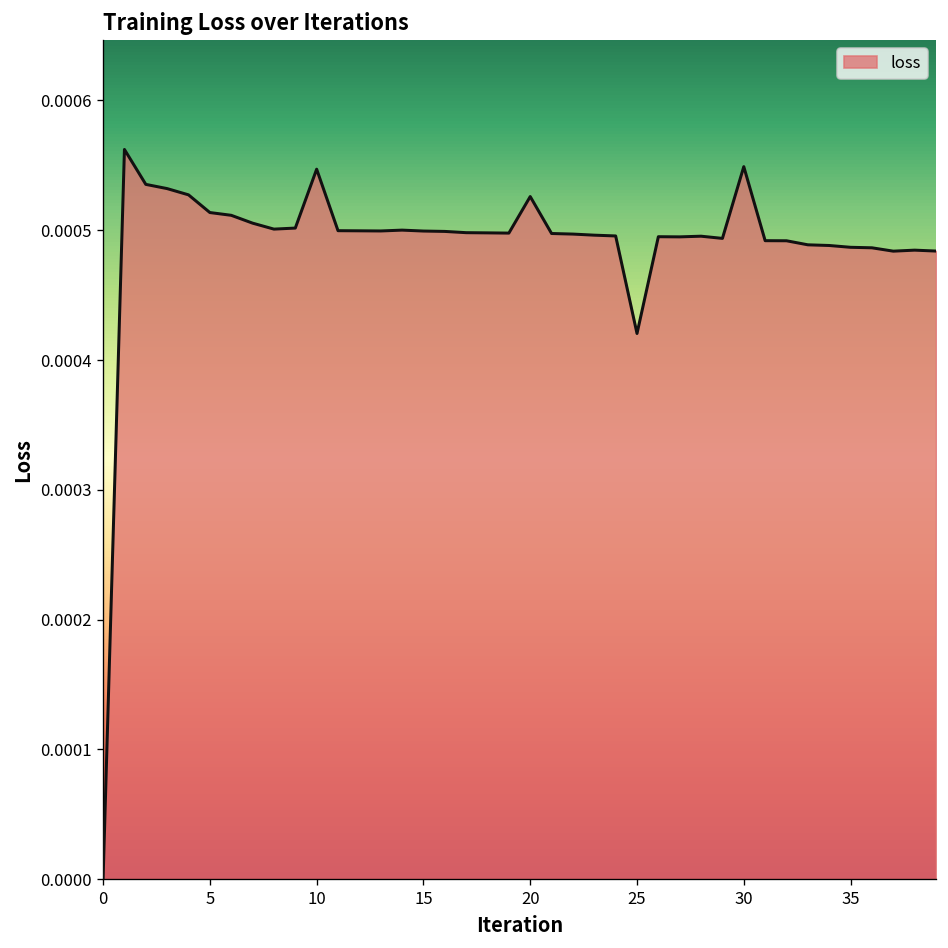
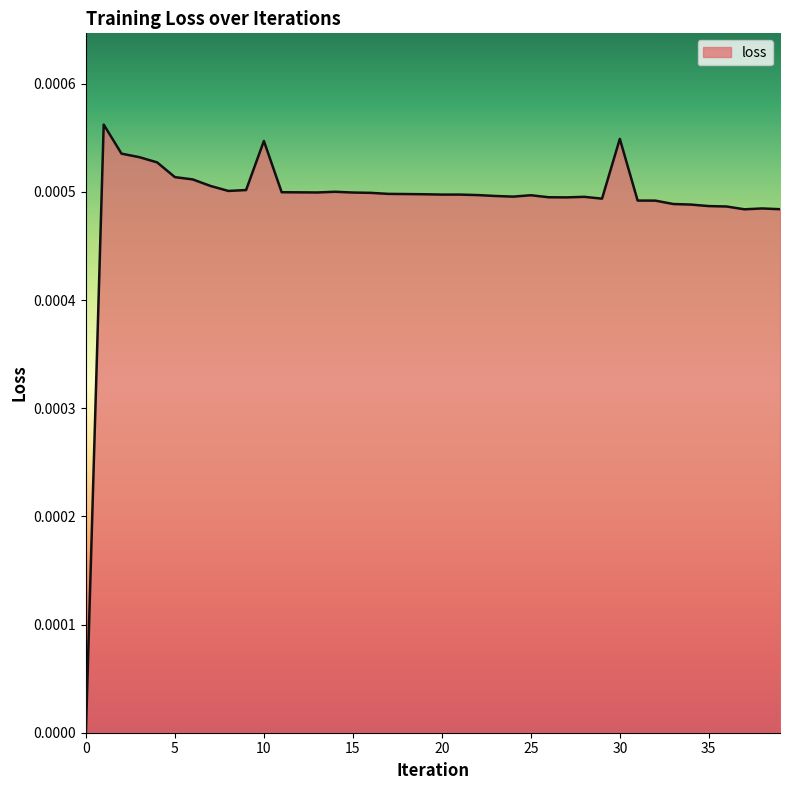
  {
    "0": 0.000000,
    "5": 0.000514,
    "10": 0.000547,
    "15": 0.000499,
-   "20": 0.000526,
-   "25": 0.000420,
+   "20": 0.000497,
+   "25": 0.000497,
    "30": 0.000549,
    "35": 0.000487
  }
